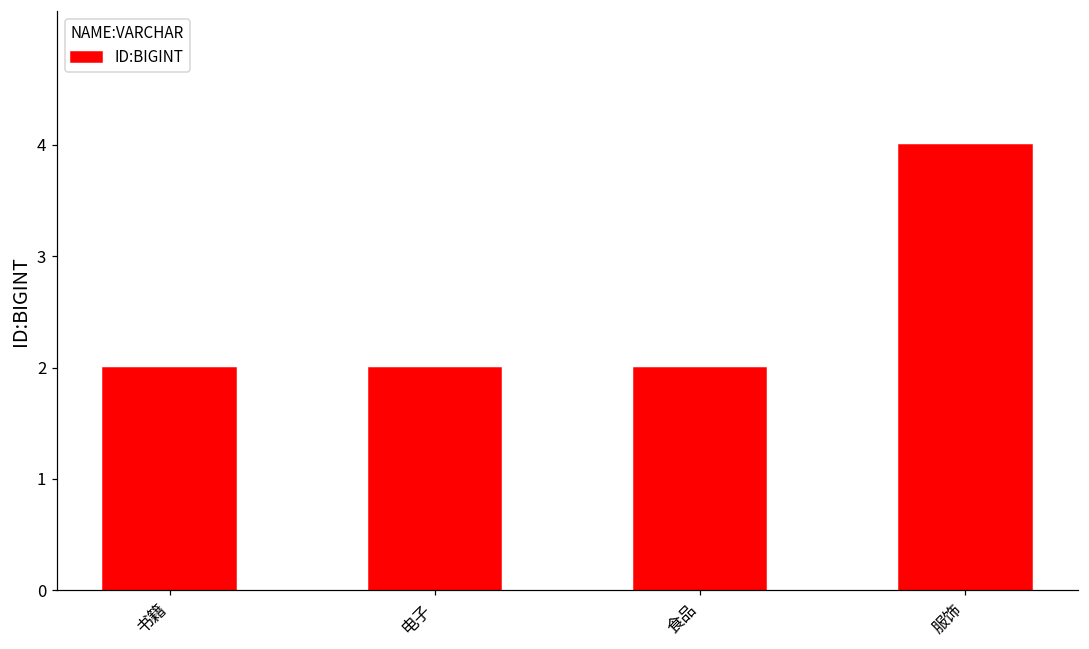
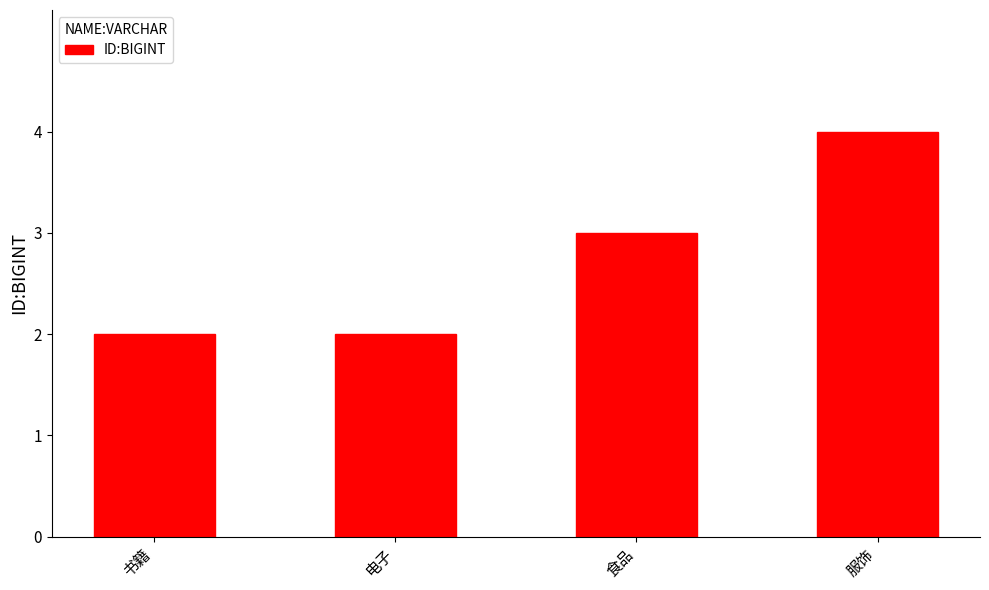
  {
    "书籍": 2,
    "电子": 2,
-   "食品": 2,
+   "食品": 3,
    "服饰": 4
  }
